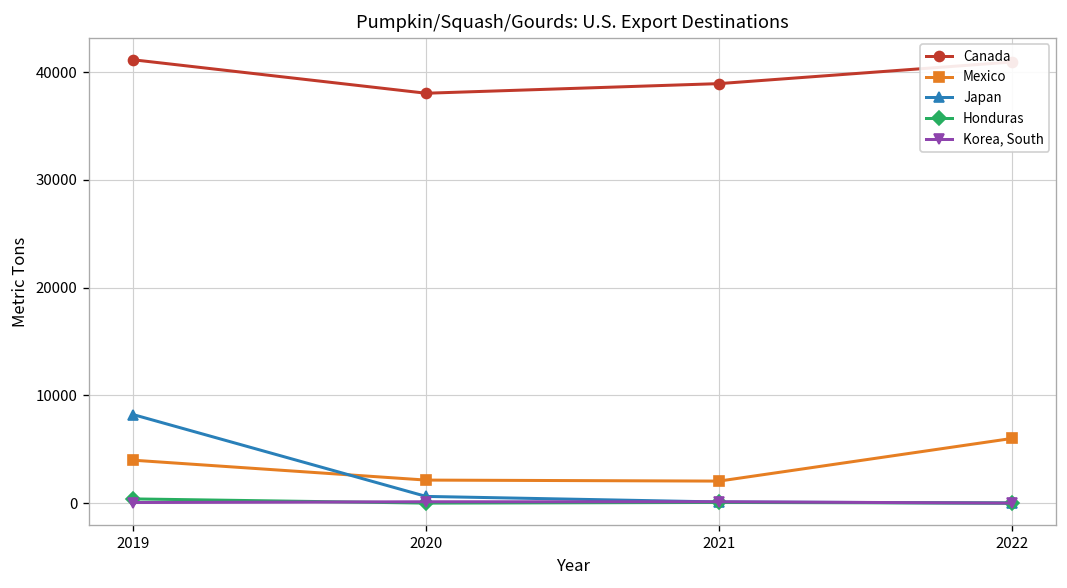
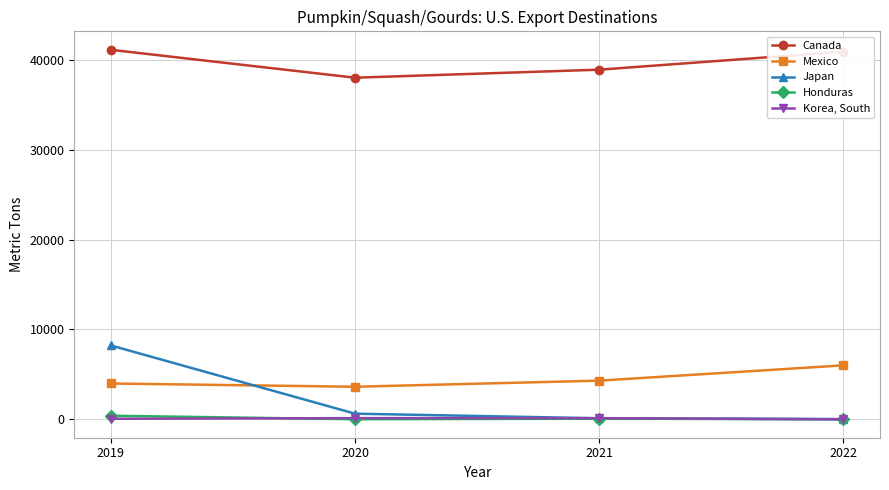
  {
    "Canada": {
      "2019": 41000,
      "2020": 38000,
      "2021": 39000
    },
    "Mexico": {
      "2019": 4000,
-     "2020": 2000,
-     "2021": 2000,
+     "2020": 4000,
+     "2021": 4000,
      "2022": 6000
    },
    "Japan": {
      "2019": 8000,
      "2020": 1000
    },
    "Honduras": {
      "2019": 0
    },
    "Korea, South": {
      "2019": 0
    }
  }
